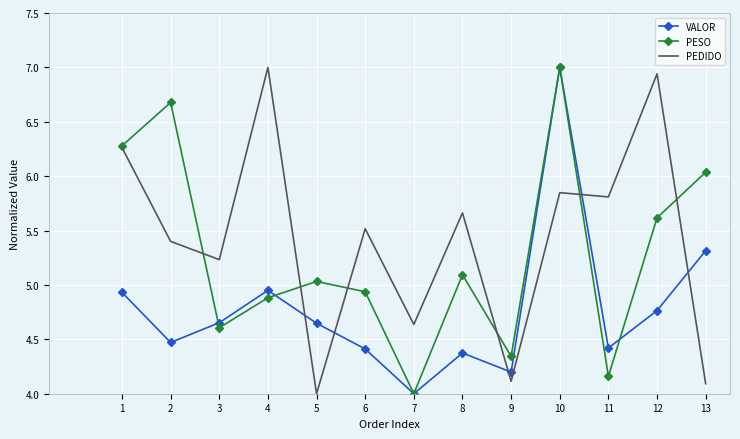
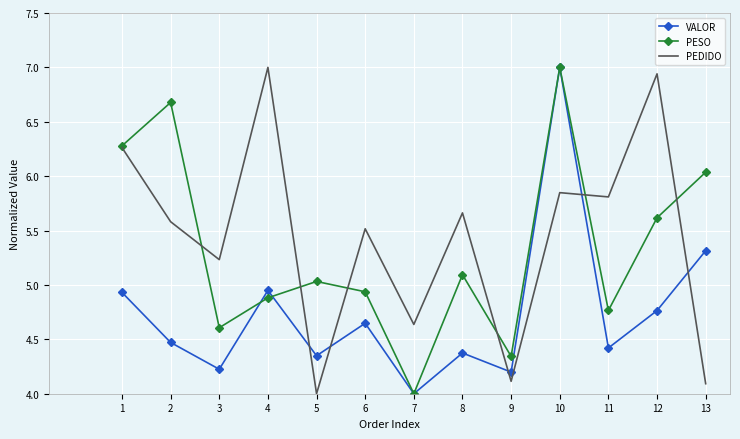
  {
    "VALOR": {
      "1": 4.93,
      "2": 4.47,
-     "3": 4.65,
+     "3": 4.22,
      "4": 4.95,
-     "5": 4.65,
-     "6": 4.41,
+     "5": 4.35,
+     "6": 4.65,
      "8": 4.37,
      "9": 4.20,
      "11": 4.42,
      "12": 4.76,
      "13": 5.31
    },
    "PESO": {
      "2": 6.68,
      "3": 4.61,
      "4": 4.88,
      "5": 5.03,
      "6": 4.94,
      "8": 5.09,
      "9": 4.34,
-     "11": 4.16,
+     "11": 4.77,
      "12": 5.62,
      "13": 6.04
    },
    "PEDIDO": {
-     "2": 5.40,
+     "2": 5.58,
      "3": 5.23,
      "4": 7.00,
      "5": 4.00,
      "6": 5.52,
      "7": 4.64,
      "8": 5.66,
      "9": 4.11,
      "10": 5.85,
      "11": 5.81,
      "12": 6.94,
      "13": 4.09
    }
  }
